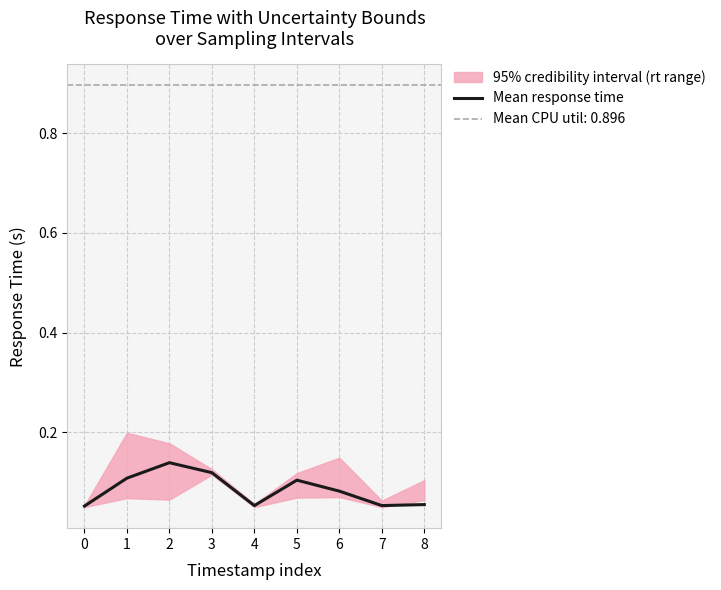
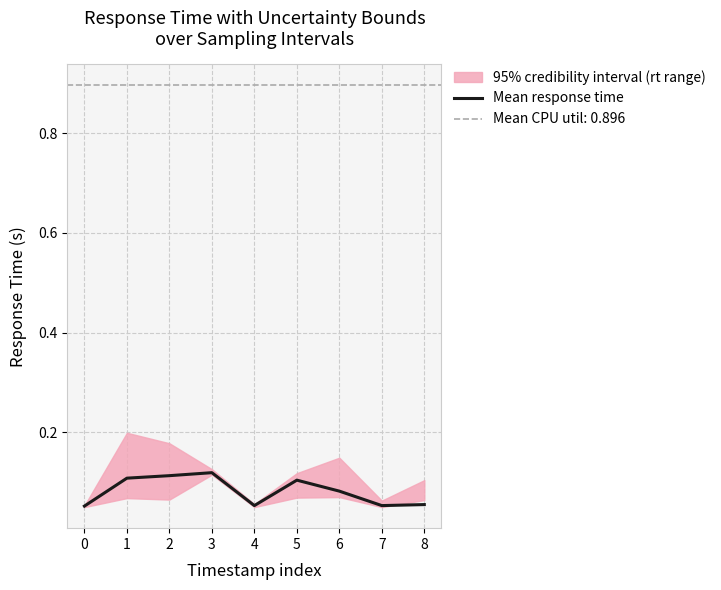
  {
    "Mean response time": {
      "1": 0.11,
-     "2": 0.14,
+     "2": 0.11,
      "3": 0.12,
      "5": 0.10,
      "6": 0.08,
      "7": 0.05,
      "8": 0.06
    }
  }
